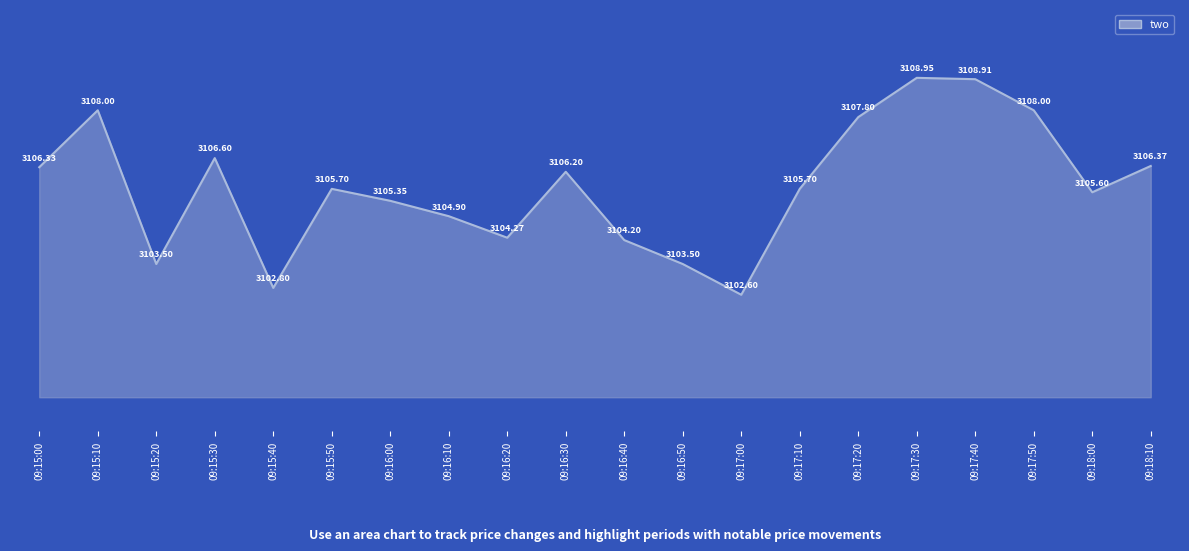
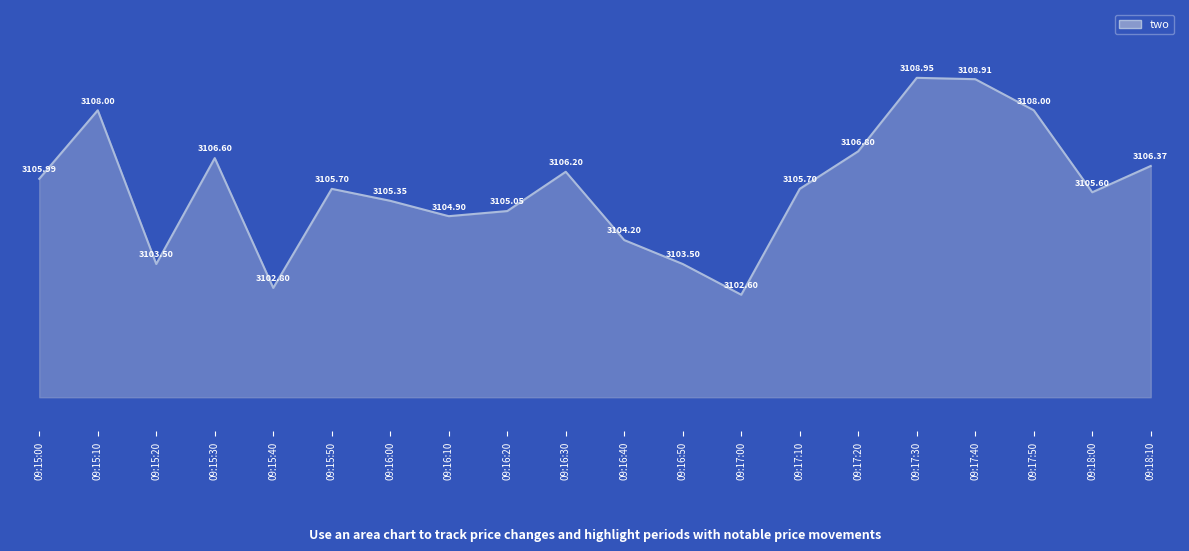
  {
-   "09:15:00": 3106.33,
+   "09:15:00": 3105.99,
    "09:15:10": 3108.00,
    "09:15:20": 3103.50,
    "09:15:30": 3106.60,
    "09:15:40": 3102.80,
    "09:15:50": 3105.70,
    "09:16:00": 3105.35,
    "09:16:10": 3104.90,
-   "09:16:20": 3104.27,
+   "09:16:20": 3105.05,
    "09:16:30": 3106.20,
    "09:16:40": 3104.20,
    "09:16:50": 3103.50,
    "09:17:00": 3102.60,
    "09:17:10": 3105.70,
-   "09:17:20": 3107.80,
+   "09:17:20": 3106.80,
    "09:17:30": 3108.95,
    "09:17:40": 3108.91,
    "09:17:50": 3108.00,
    "09:18:00": 3105.60,
    "09:18:10": 3106.37
  }
